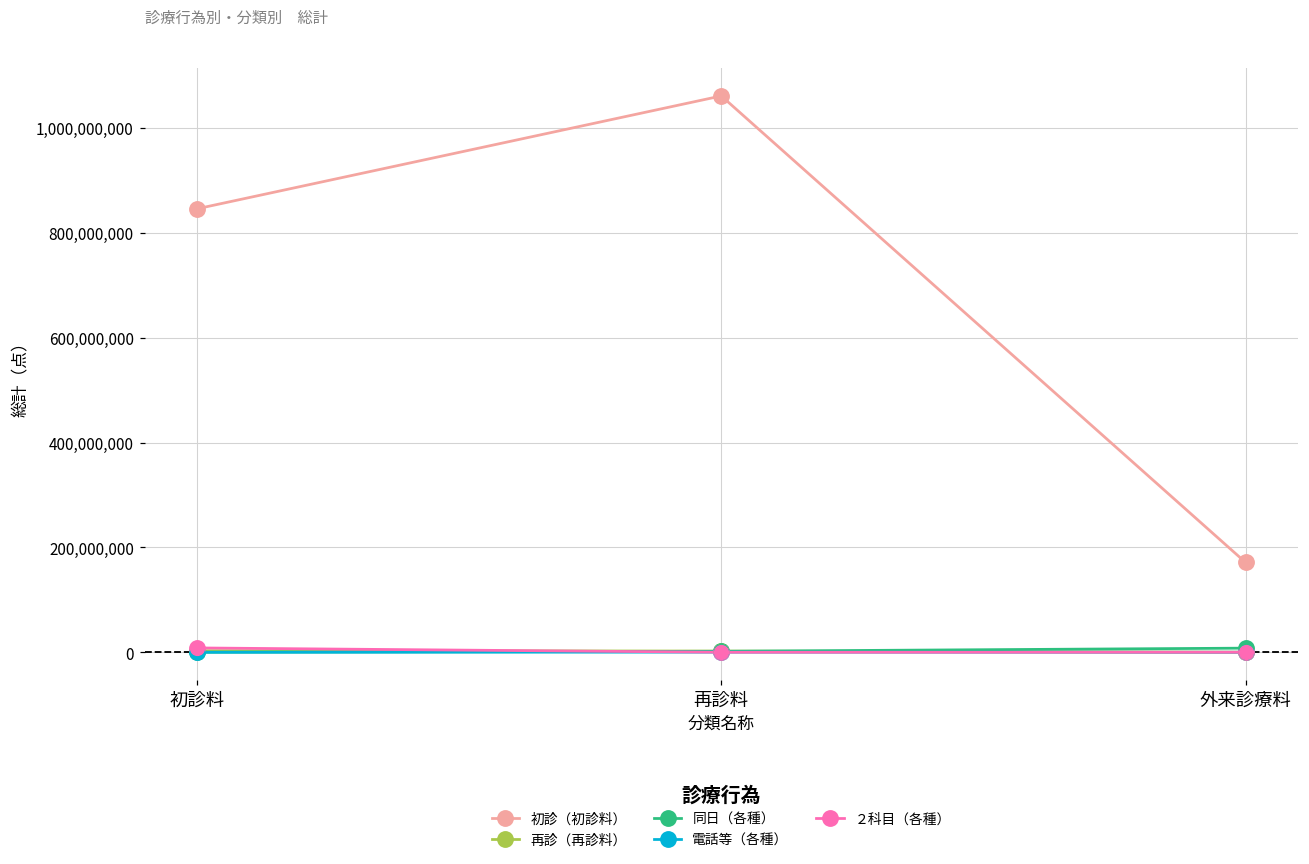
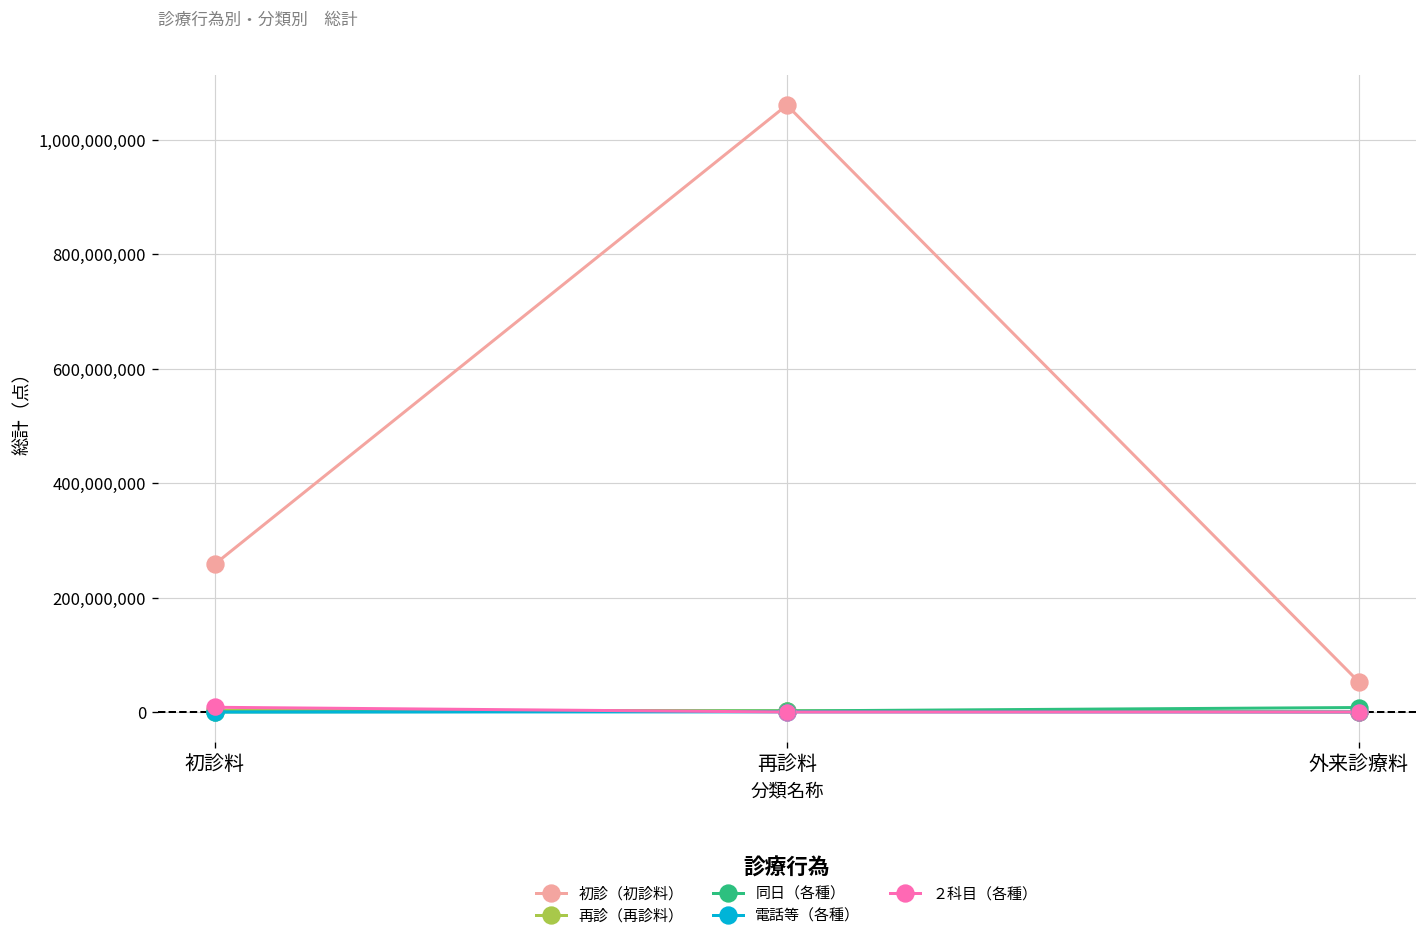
  {
    "初診（初診料）": {
-     "初診料": "850,000,000",
+     "初診料": "260,000,000",
      "再診料": "1,060,000,000",
-     "外来診療料": "170,000,000"
+     "外来診療料": "50,000,000"
    },
    "同日（各種）": {
      "外来診療料": "10,000,000"
    }
  }
